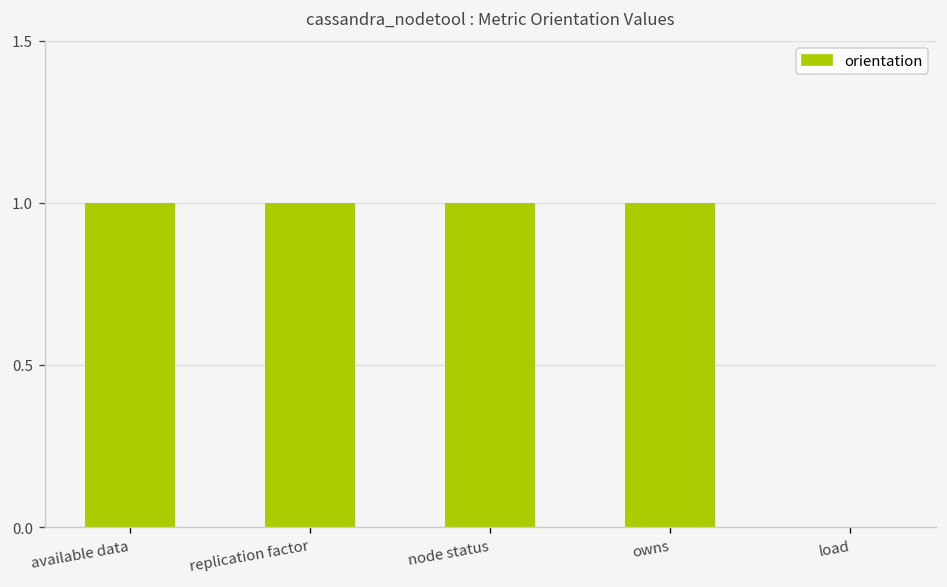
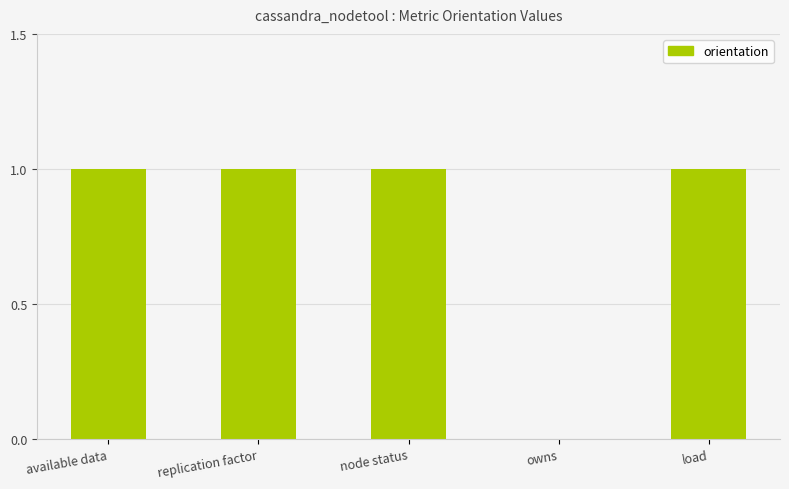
  {
    "available data": 1,
    "replication factor": 1,
    "node status": 1,
-   "owns": 1,
-   "load": 0
+   "owns": 0,
+   "load": 1
  }
